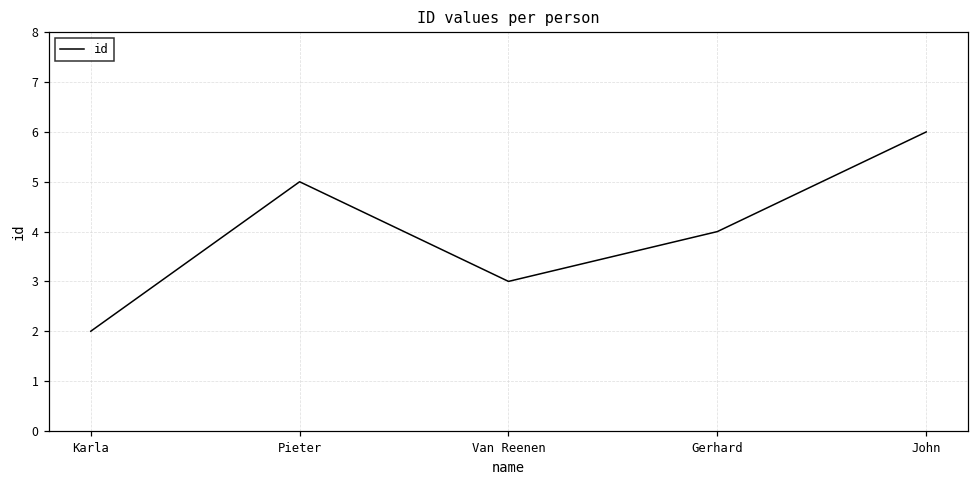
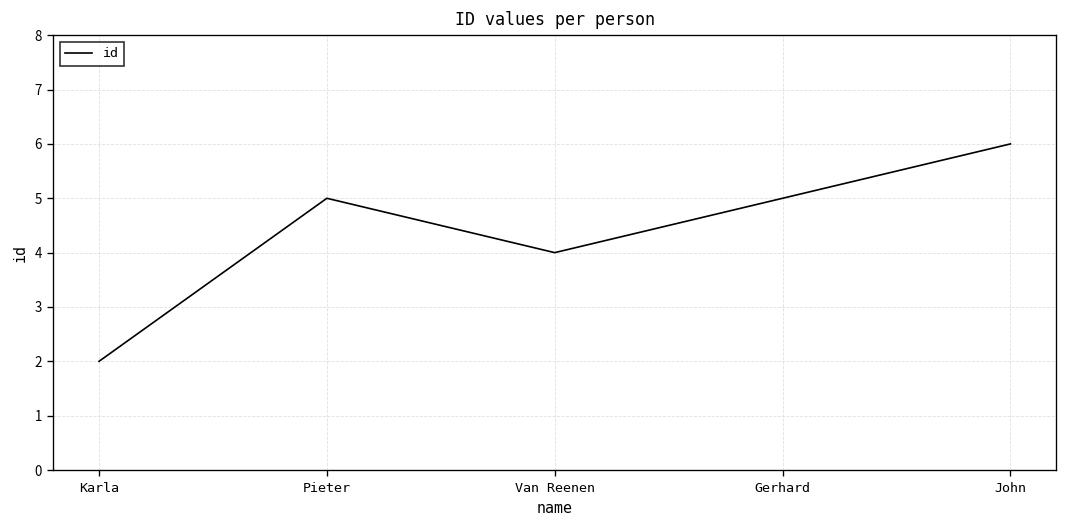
  {
    "Karla": 2,
    "Pieter": 5,
-   "Van Reenen": 3,
-   "Gerhard": 4,
+   "Van Reenen": 4,
+   "Gerhard": 5,
    "John": 6
  }
